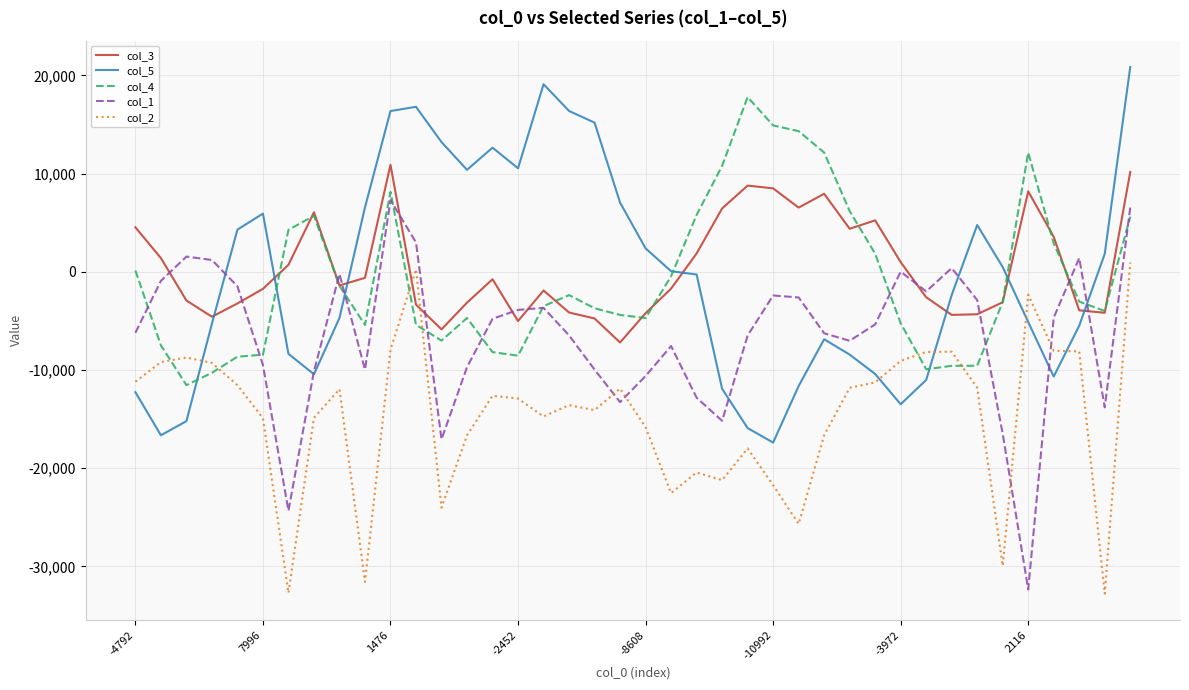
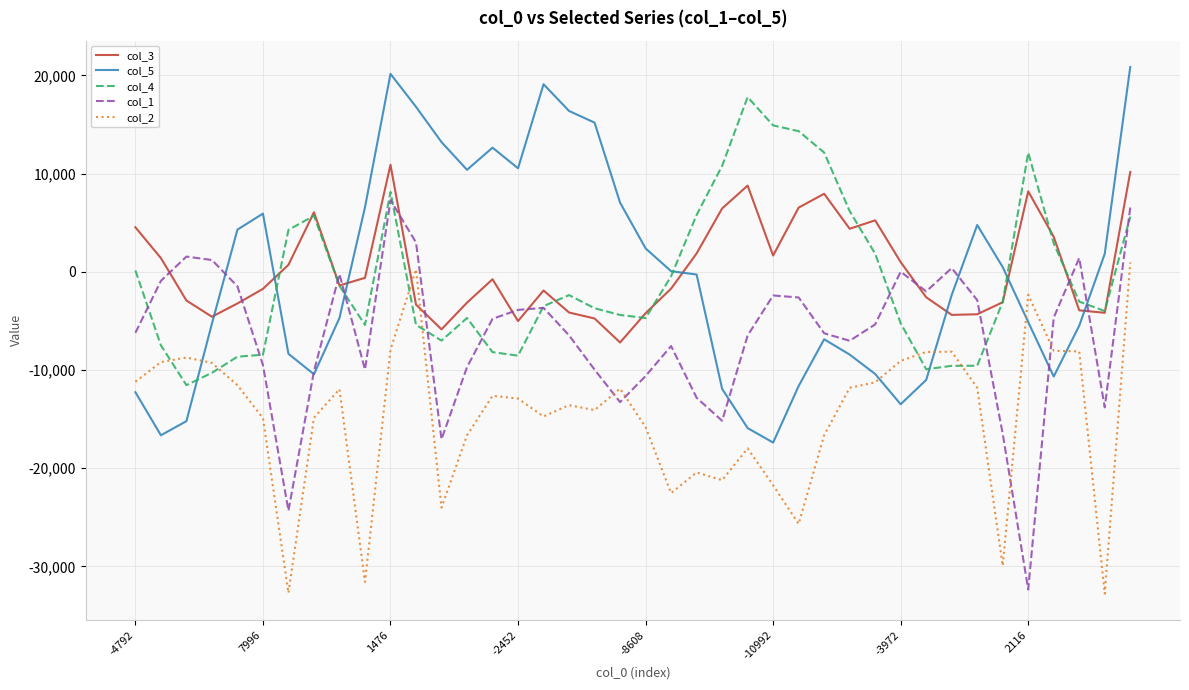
  {
    "col_3": {
      "-4792": "5,000",
      "7996": "-2,000",
      "1476": "11,000",
      "-2452": "-5,000",
      "-8608": "-4,000",
-     "-10992": "8,000",
+     "-10992": "2,000",
      "-3972": "1,000",
      "2116": "8,000"
    },
    "col_5": {
      "-4792": "-12,000",
      "7996": "6,000",
-     "1476": "16,000",
+     "1476": "20,000",
      "-2452": "11,000",
      "-8608": "2,000",
      "-10992": "-17,000",
      "-3972": "-13,000",
      "2116": "-5,000"
    },
    "col_4": {
      "-4792": "0",
      "7996": "-8,000",
      "1476": "8,000",
      "-2452": "-9,000",
      "-8608": "-5,000",
      "-10992": "15,000",
      "-3972": "-5,000",
      "2116": "12,000"
    },
    "col_1": {
      "-4792": "-6,000",
      "7996": "-9,000",
      "1476": "7,000",
      "-2452": "-4,000",
      "-8608": "-11,000",
      "-10992": "-2,000",
      "-3972": "0",
      "2116": "-32,000"
    },
    "col_2": {
      "-4792": "-11,000",
      "7996": "-15,000",
      "1476": "-8,000",
      "-2452": "-13,000",
      "-8608": "-16,000",
      "-10992": "-22,000",
      "-3972": "-9,000",
      "2116": "-2,000"
    }
  }
